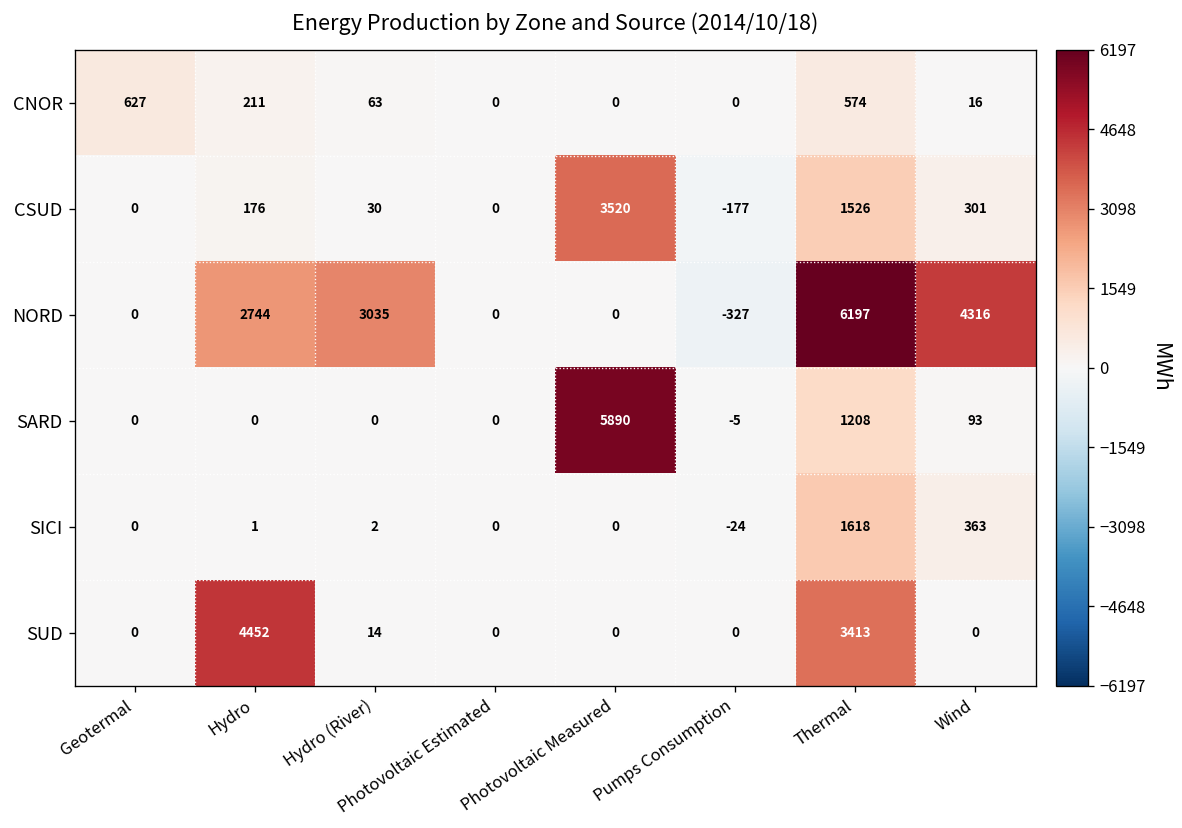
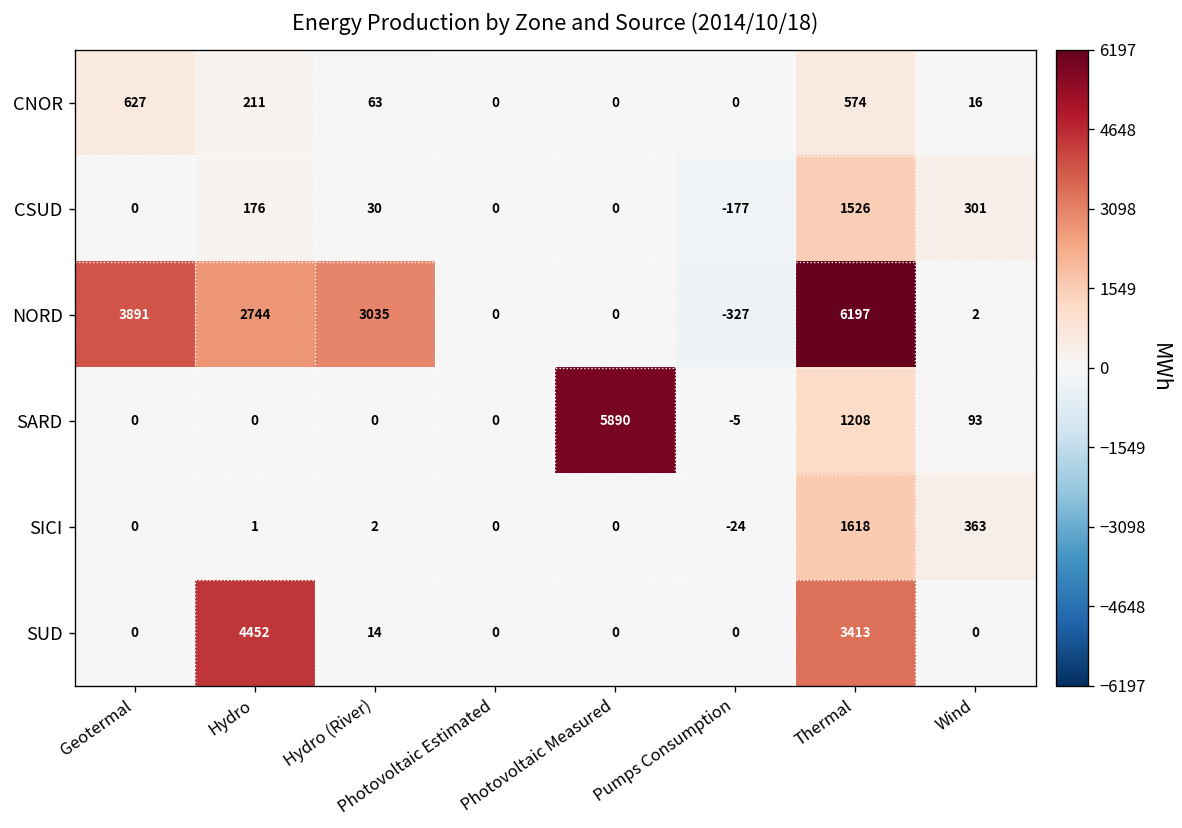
  {
    "CNOR": {
      "Geotermal": 627,
      "Hydro": 211,
      "Hydro (River)": 63,
      "Photovoltaic Estimated": 0,
      "Photovoltaic Measured": 0,
      "Pumps Consumption": 0,
      "Thermal": 574,
      "Wind": 16
    },
    "CSUD": {
      "Geotermal": 0,
      "Hydro": 176,
      "Hydro (River)": 30,
      "Photovoltaic Estimated": 0,
-     "Photovoltaic Measured": 3520,
+     "Photovoltaic Measured": 0,
      "Pumps Consumption": -177,
      "Thermal": 1526,
      "Wind": 301
    },
    "NORD": {
-     "Geotermal": 0,
+     "Geotermal": 3891,
      "Hydro": 2744,
      "Hydro (River)": 3035,
      "Photovoltaic Estimated": 0,
      "Photovoltaic Measured": 0,
      "Pumps Consumption": -327,
      "Thermal": 6197,
-     "Wind": 4316
+     "Wind": 2
    },
    "SARD": {
      "Geotermal": 0,
      "Hydro": 0,
      "Hydro (River)": 0,
      "Photovoltaic Estimated": 0,
      "Photovoltaic Measured": 5890,
      "Pumps Consumption": -5,
      "Thermal": 1208,
      "Wind": 93
    },
    "SICI": {
      "Geotermal": 0,
      "Hydro": 1,
      "Hydro (River)": 2,
      "Photovoltaic Estimated": 0,
      "Photovoltaic Measured": 0,
      "Pumps Consumption": -24,
      "Thermal": 1618,
      "Wind": 363
    },
    "SUD": {
      "Geotermal": 0,
      "Hydro": 4452,
      "Hydro (River)": 14,
      "Photovoltaic Estimated": 0,
      "Photovoltaic Measured": 0,
      "Pumps Consumption": 0,
      "Thermal": 3413,
      "Wind": 0
    }
  }
